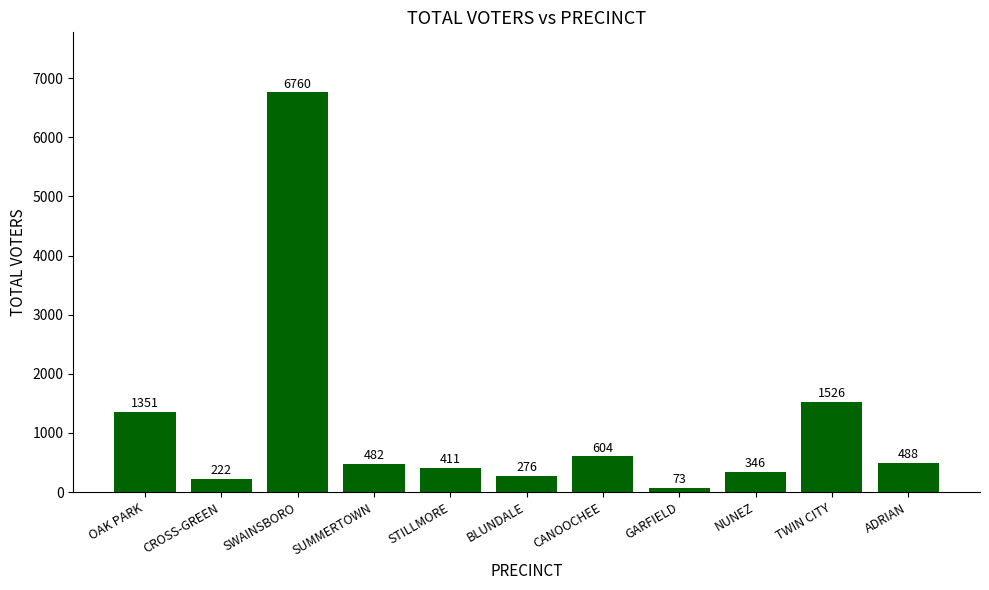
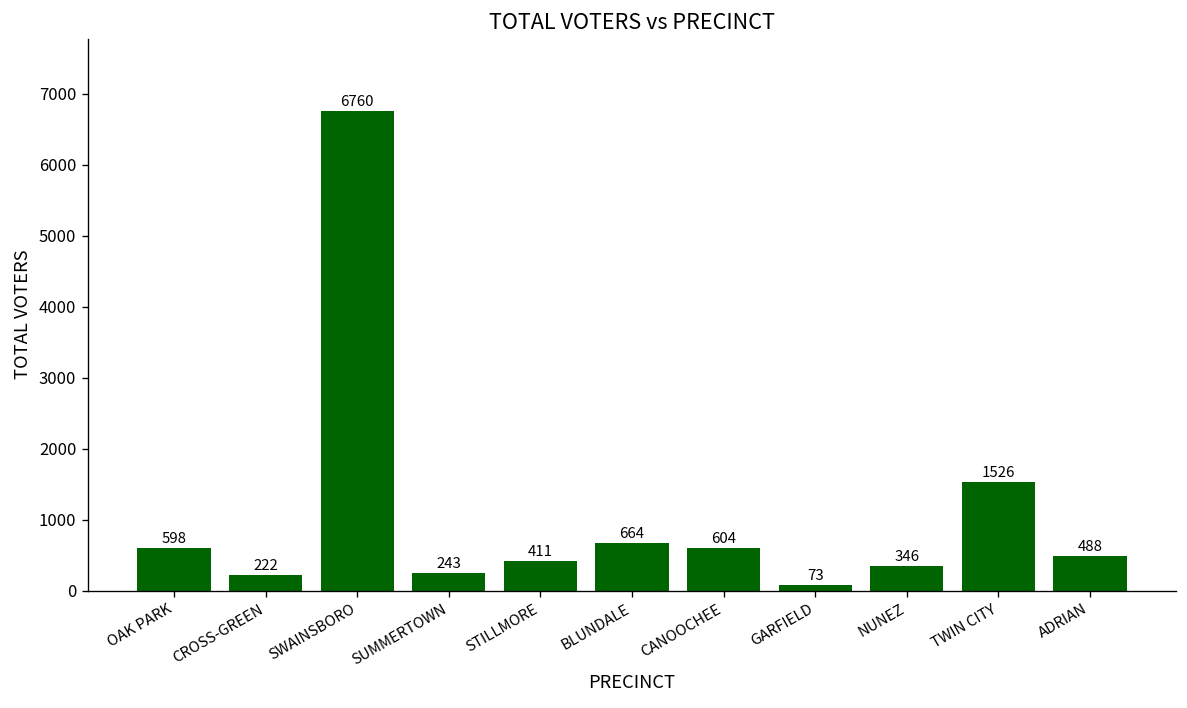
  {
-   "OAK PARK": 1351,
+   "OAK PARK": 598,
    "CROSS-GREEN": 222,
    "SWAINSBORO": 6760,
-   "SUMMERTOWN": 482,
+   "SUMMERTOWN": 243,
    "STILLMORE": 411,
-   "BLUNDALE": 276,
+   "BLUNDALE": 664,
    "CANOOCHEE": 604,
    "GARFIELD": 73,
    "NUNEZ": 346,
    "TWIN CITY": 1526,
    "ADRIAN": 488
  }
